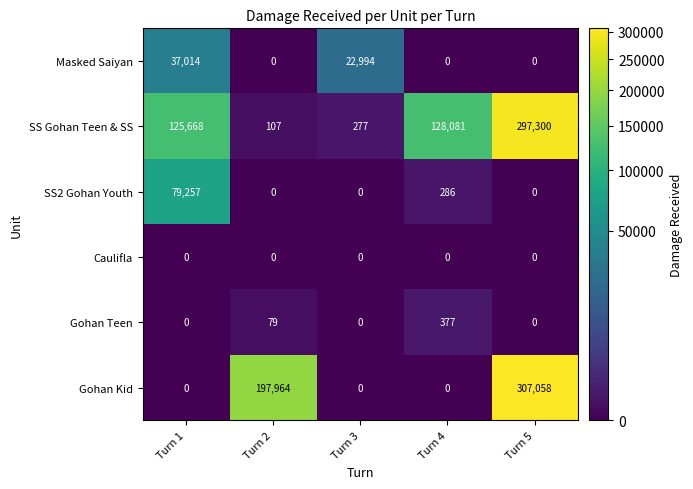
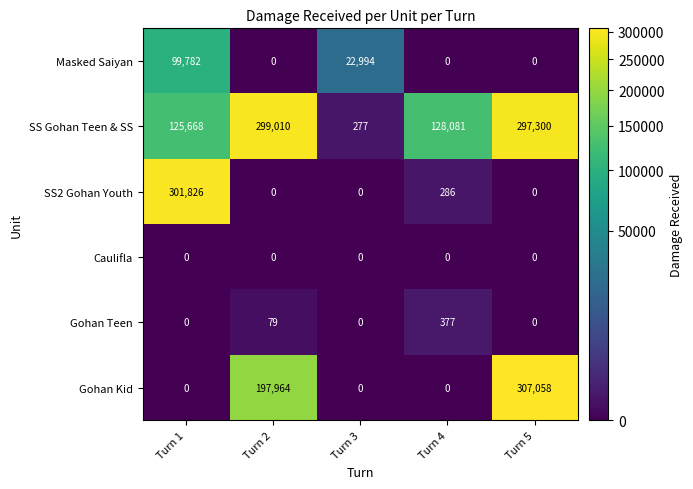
  {
    "Masked Saiyan": {
-     "Turn 1": "37,014",
+     "Turn 1": "99,782",
      "Turn 2": "0",
      "Turn 3": "22,994",
      "Turn 4": "0",
      "Turn 5": "0"
    },
    "SS Gohan Teen & SS": {
      "Turn 1": "125,668",
-     "Turn 2": "107",
+     "Turn 2": "299,010",
      "Turn 3": "277",
      "Turn 4": "128,081",
      "Turn 5": "297,300"
    },
    "SS2 Gohan Youth": {
-     "Turn 1": "79,257",
+     "Turn 1": "301,826",
      "Turn 2": "0",
      "Turn 3": "0",
      "Turn 4": "286",
      "Turn 5": "0"
    },
    "Caulifla": {
      "Turn 1": "0",
      "Turn 2": "0",
      "Turn 3": "0",
      "Turn 4": "0",
      "Turn 5": "0"
    },
    "Gohan Teen": {
      "Turn 1": "0",
      "Turn 2": "79",
      "Turn 3": "0",
      "Turn 4": "377",
      "Turn 5": "0"
    },
    "Gohan Kid": {
      "Turn 1": "0",
      "Turn 2": "197,964",
      "Turn 3": "0",
      "Turn 4": "0",
      "Turn 5": "307,058"
    }
  }
